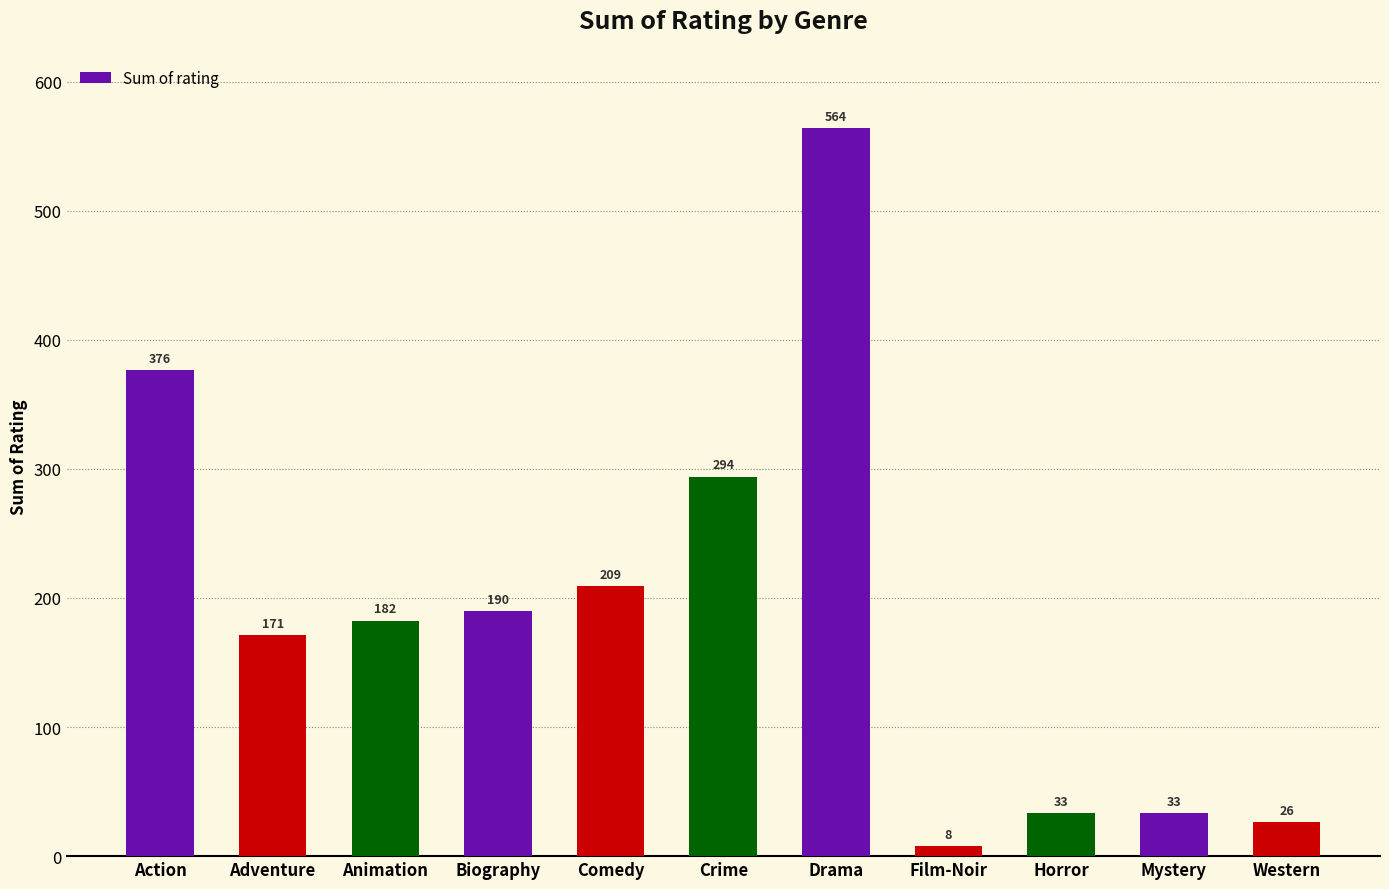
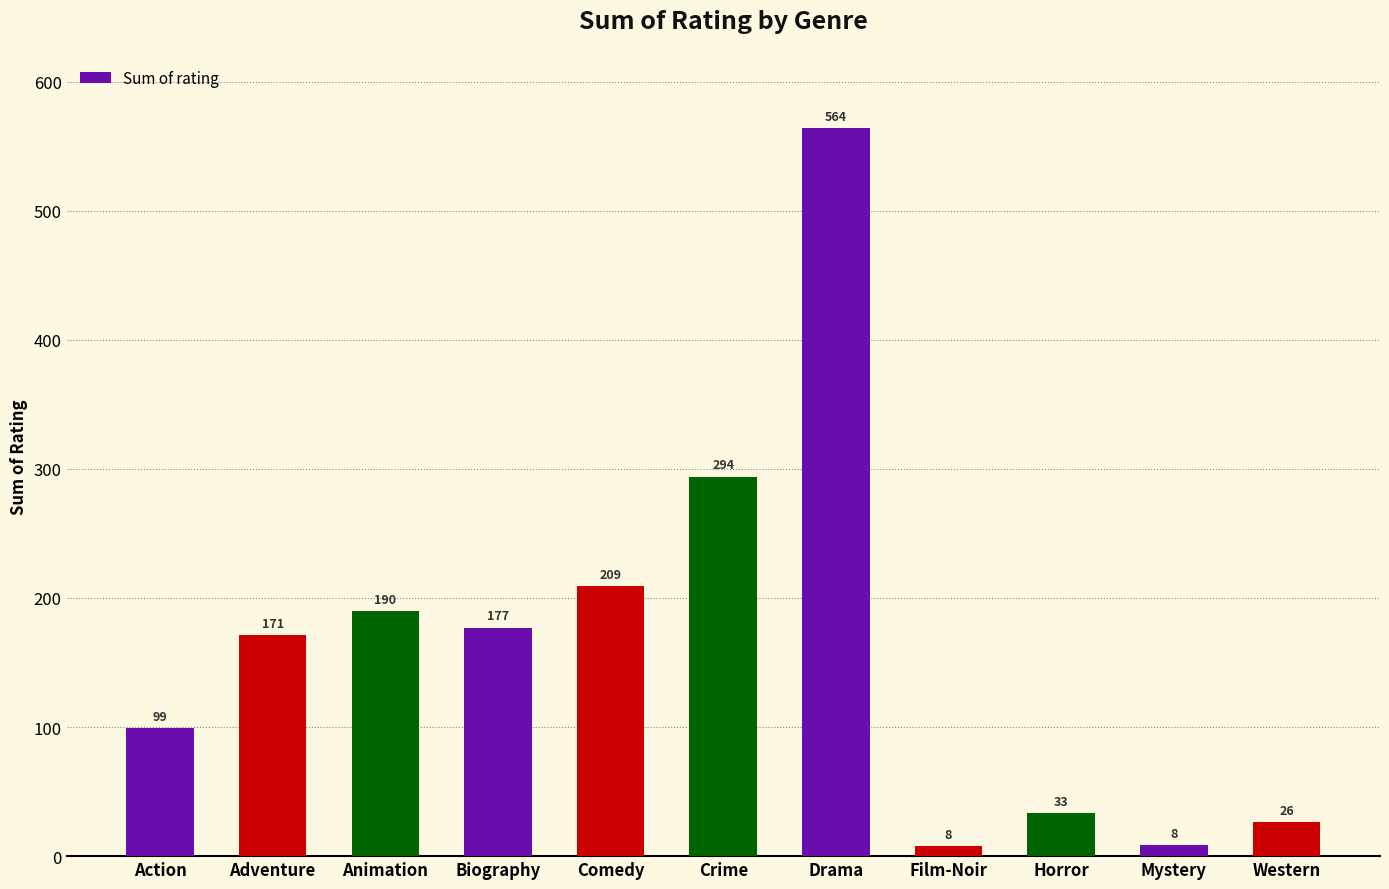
  {
-   "Action": 376,
+   "Action": 99,
    "Adventure": 171,
-   "Animation": 182,
-   "Biography": 190,
+   "Animation": 190,
+   "Biography": 177,
    "Comedy": 209,
    "Crime": 294,
    "Drama": 564,
    "Film-Noir": 8,
    "Horror": 33,
-   "Mystery": 33,
+   "Mystery": 8,
    "Western": 26
  }
